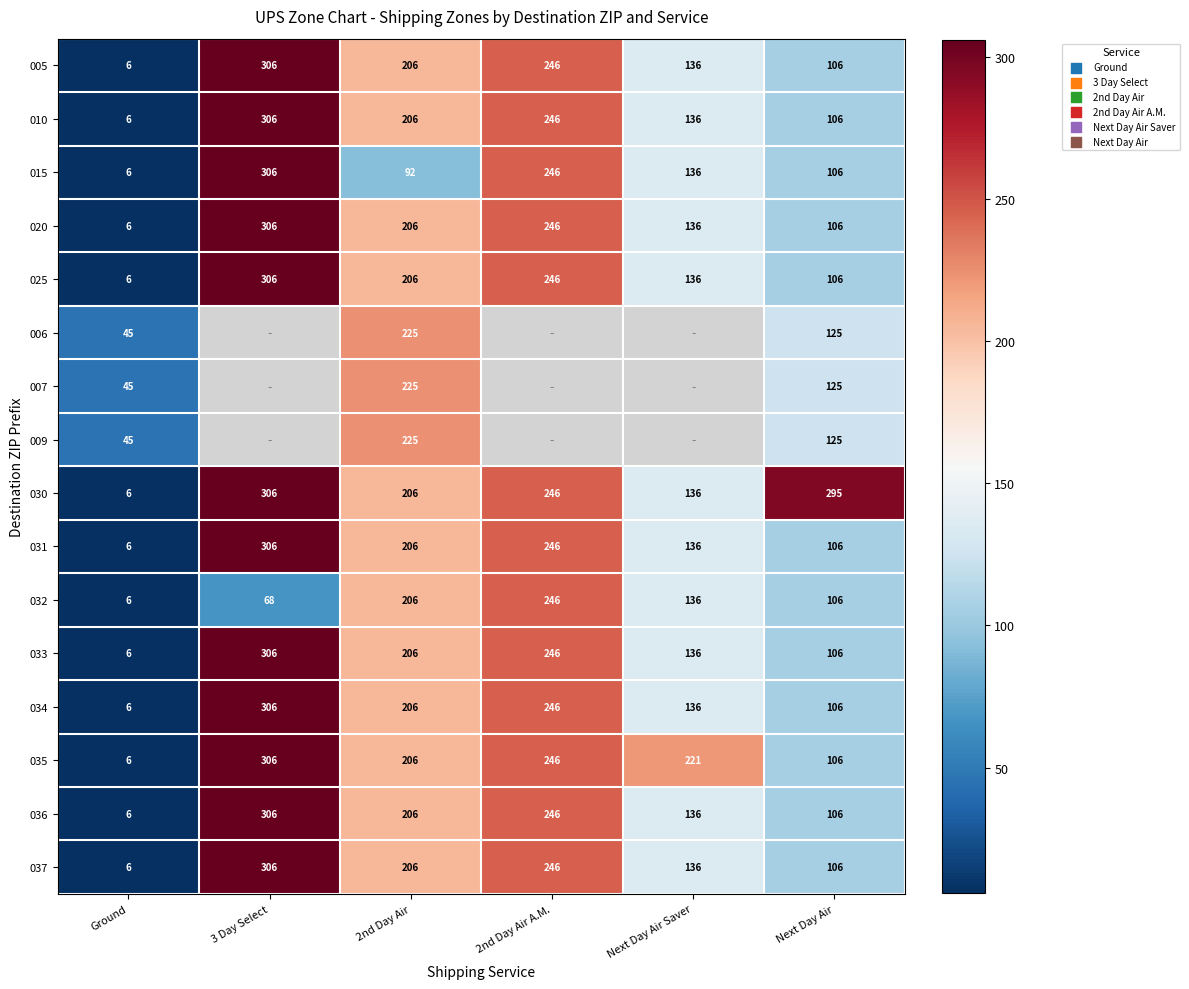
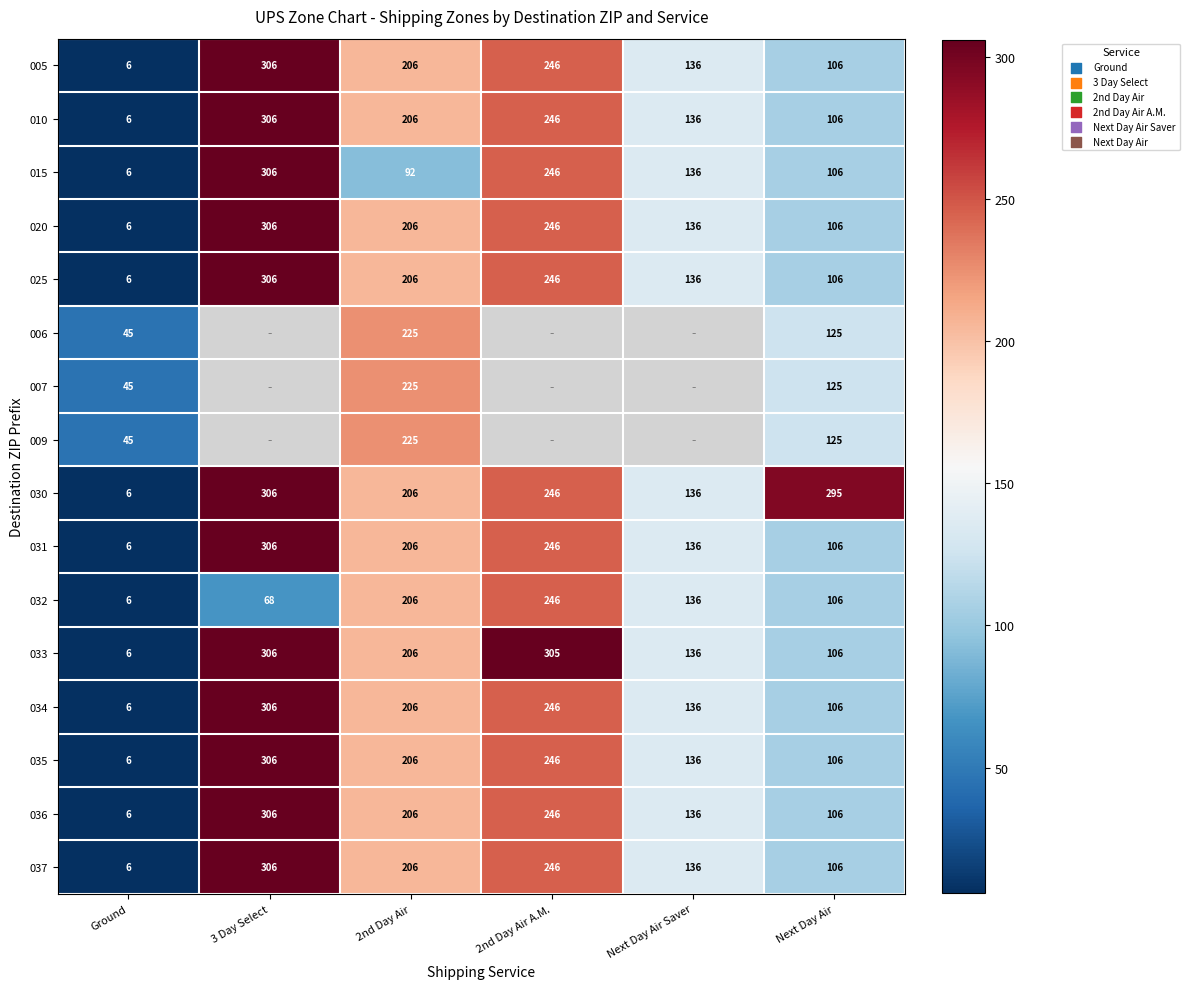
  {
    "005": {
      "Ground": 6,
      "3 Day Select": 306,
      "2nd Day Air": 206,
      "2nd Day Air A.M.": 246,
      "Next Day Air Saver": 136,
      "Next Day Air": 106
    },
    "010": {
      "Ground": 6,
      "3 Day Select": 306,
      "2nd Day Air": 206,
      "2nd Day Air A.M.": 246,
      "Next Day Air Saver": 136,
      "Next Day Air": 106
    },
    "015": {
      "Ground": 6,
      "3 Day Select": 306,
      "2nd Day Air": 92,
      "2nd Day Air A.M.": 246,
      "Next Day Air Saver": 136,
      "Next Day Air": 106
    },
    "020": {
      "Ground": 6,
      "3 Day Select": 306,
      "2nd Day Air": 206,
      "2nd Day Air A.M.": 246,
      "Next Day Air Saver": 136,
      "Next Day Air": 106
    },
    "025": {
      "Ground": 6,
      "3 Day Select": 306,
      "2nd Day Air": 206,
      "2nd Day Air A.M.": 246,
      "Next Day Air Saver": 136,
      "Next Day Air": 106
    },
    "006": {
      "Ground": 45,
      "2nd Day Air": 225,
      "Next Day Air": 125
    },
    "007": {
      "Ground": 45,
      "2nd Day Air": 225,
      "Next Day Air": 125
    },
    "009": {
      "Ground": 45,
      "2nd Day Air": 225,
      "Next Day Air": 125
    },
    "030": {
      "Ground": 6,
      "3 Day Select": 306,
      "2nd Day Air": 206,
      "2nd Day Air A.M.": 246,
      "Next Day Air Saver": 136,
      "Next Day Air": 295
    },
    "031": {
      "Ground": 6,
      "3 Day Select": 306,
      "2nd Day Air": 206,
      "2nd Day Air A.M.": 246,
      "Next Day Air Saver": 136,
      "Next Day Air": 106
    },
    "032": {
      "Ground": 6,
      "3 Day Select": 68,
      "2nd Day Air": 206,
      "2nd Day Air A.M.": 246,
      "Next Day Air Saver": 136,
      "Next Day Air": 106
    },
    "033": {
      "Ground": 6,
      "3 Day Select": 306,
      "2nd Day Air": 206,
-     "2nd Day Air A.M.": 246,
+     "2nd Day Air A.M.": 305,
      "Next Day Air Saver": 136,
      "Next Day Air": 106
    },
    "034": {
      "Ground": 6,
      "3 Day Select": 306,
      "2nd Day Air": 206,
      "2nd Day Air A.M.": 246,
      "Next Day Air Saver": 136,
      "Next Day Air": 106
    },
    "035": {
      "Ground": 6,
      "3 Day Select": 306,
      "2nd Day Air": 206,
      "2nd Day Air A.M.": 246,
-     "Next Day Air Saver": 221,
+     "Next Day Air Saver": 136,
      "Next Day Air": 106
    },
    "036": {
      "Ground": 6,
      "3 Day Select": 306,
      "2nd Day Air": 206,
      "2nd Day Air A.M.": 246,
      "Next Day Air Saver": 136,
      "Next Day Air": 106
    },
    "037": {
      "Ground": 6,
      "3 Day Select": 306,
      "2nd Day Air": 206,
      "2nd Day Air A.M.": 246,
      "Next Day Air Saver": 136,
      "Next Day Air": 106
    }
  }
